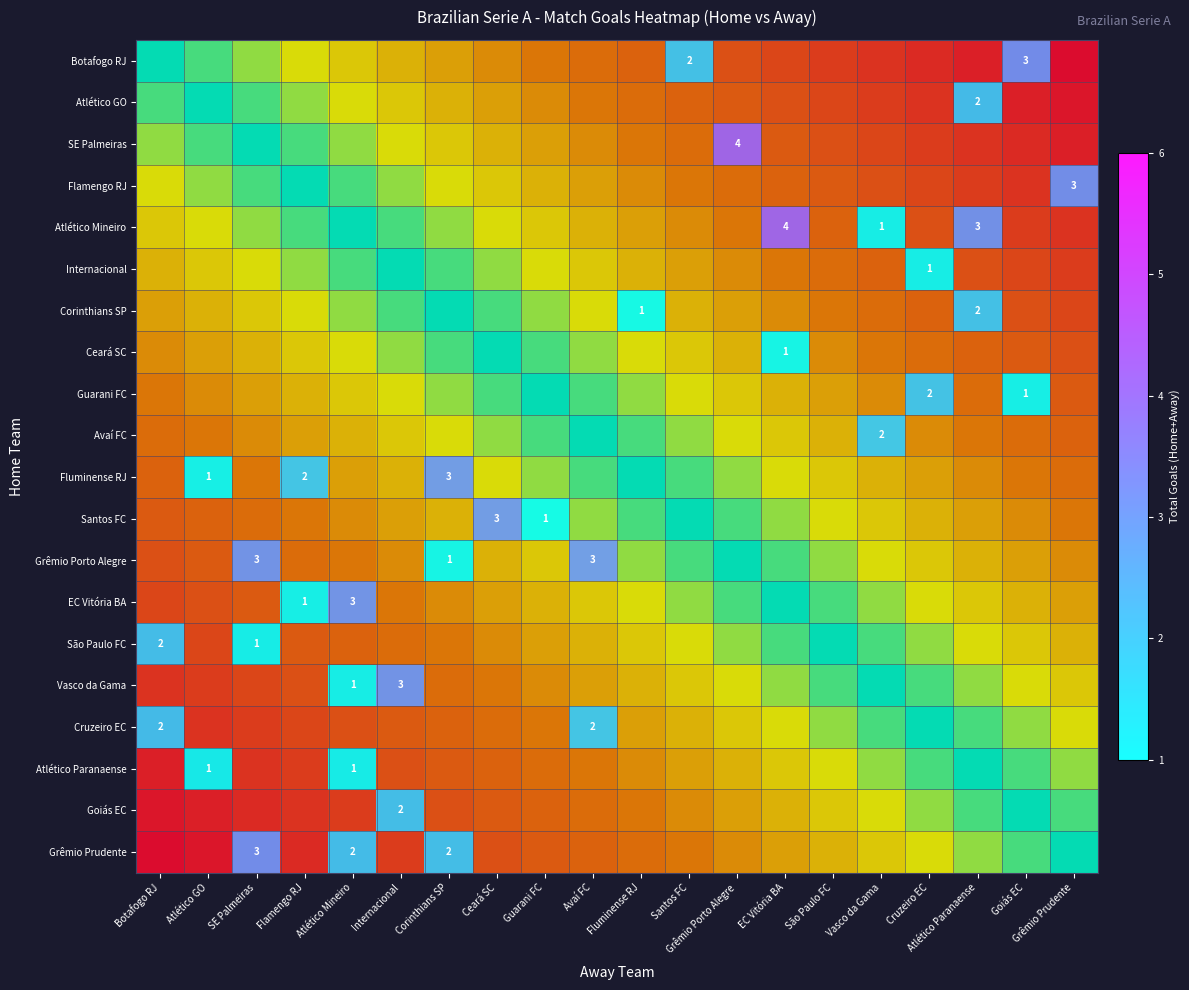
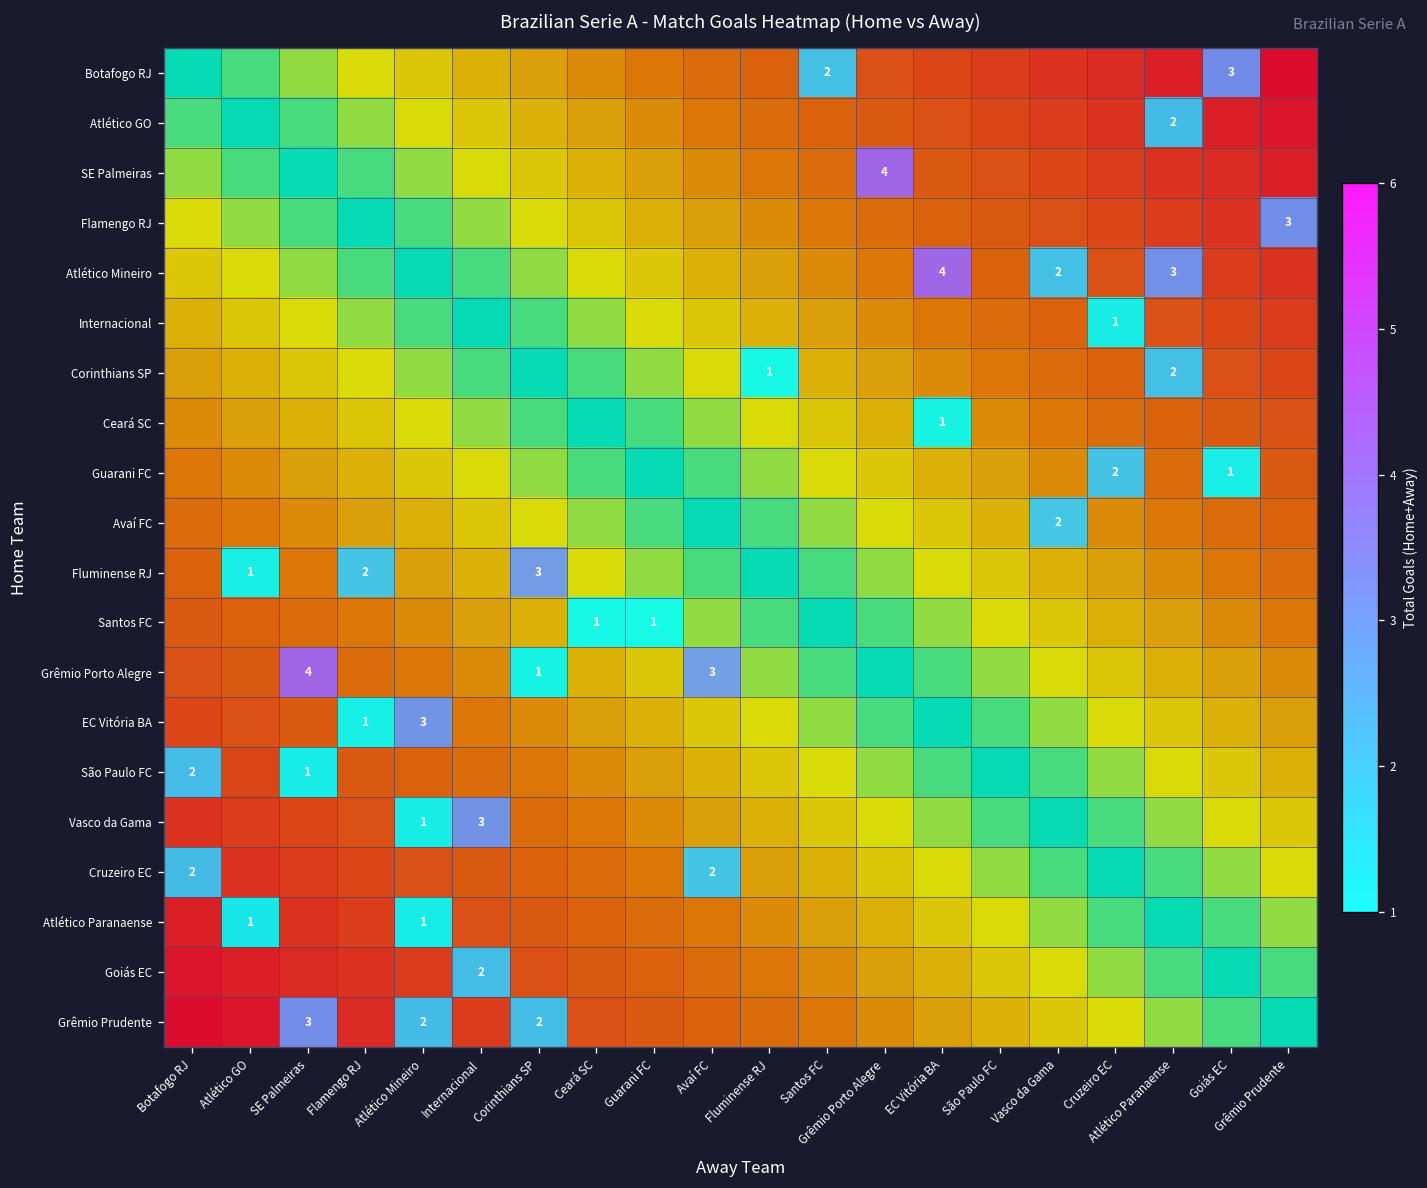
  {
    "Botafogo RJ": {
      "Santos FC": 2,
      "Goiás EC": 3
    },
    "Atlético GO": {
      "Atlético Paranaense": 2
    },
    "SE Palmeiras": {
      "Grêmio Porto Alegre": 4
    },
    "Flamengo RJ": {
      "Grêmio Prudente": 3
    },
    "Atlético Mineiro": {
      "EC Vitória BA": 4,
-     "Vasco da Gama": 1,
+     "Vasco da Gama": 2,
      "Atlético Paranaense": 3
    },
    "Internacional": {
      "Cruzeiro EC": 1
    },
    "Corinthians SP": {
      "Fluminense RJ": 1,
      "Atlético Paranaense": 2
    },
    "Ceará SC": {
      "EC Vitória BA": 1
    },
    "Guarani FC": {
      "Cruzeiro EC": 2,
      "Goiás EC": 1
    },
    "Avaí FC": {
      "Vasco da Gama": 2
    },
    "Fluminense RJ": {
      "Atlético GO": 1,
      "Flamengo RJ": 2,
      "Corinthians SP": 3
    },
    "Santos FC": {
-     "Ceará SC": 3,
+     "Ceará SC": 1,
      "Guarani FC": 1
    },
    "Grêmio Porto Alegre": {
-     "SE Palmeiras": 3,
+     "SE Palmeiras": 4,
      "Corinthians SP": 1,
      "Avaí FC": 3
    },
    "EC Vitória BA": {
      "Flamengo RJ": 1,
      "Atlético Mineiro": 3
    },
    "São Paulo FC": {
      "Botafogo RJ": 2,
      "SE Palmeiras": 1
    },
    "Vasco da Gama": {
      "Atlético Mineiro": 1,
      "Internacional": 3
    },
    "Cruzeiro EC": {
      "Botafogo RJ": 2,
      "Avaí FC": 2
    },
    "Atlético Paranaense": {
      "Atlético GO": 1,
      "Atlético Mineiro": 1
    },
    "Goiás EC": {
      "Internacional": 2
    },
    "Grêmio Prudente": {
      "SE Palmeiras": 3,
      "Atlético Mineiro": 2,
      "Corinthians SP": 2
    }
  }
